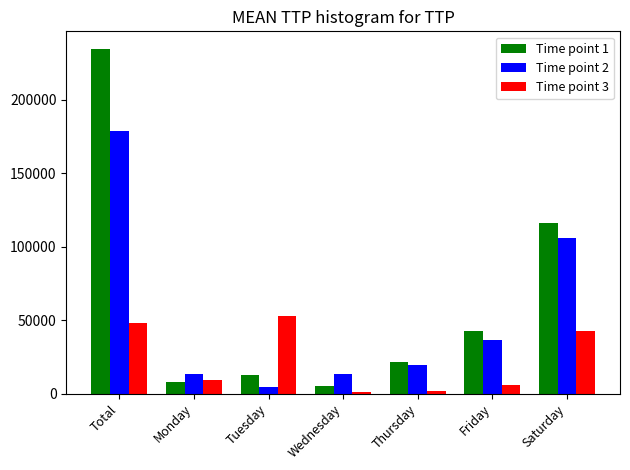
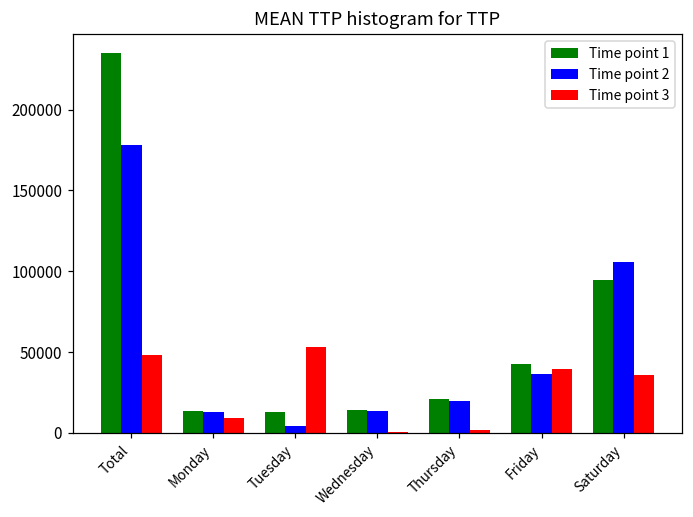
  {
    "Time point 1": {
      "Total": 235000,
-     "Monday": 8000,
+     "Monday": 14000,
      "Tuesday": 13000,
-     "Wednesday": 5000,
+     "Wednesday": 14000,
      "Thursday": 21000,
      "Friday": 43000,
-     "Saturday": 116000
+     "Saturday": 95000
    },
    "Time point 2": {
      "Total": 178000,
      "Monday": 13000,
      "Tuesday": 4000,
      "Wednesday": 13000,
      "Thursday": 20000,
      "Friday": 37000,
      "Saturday": 106000
    },
    "Time point 3": {
      "Total": 48000,
      "Monday": 9000,
      "Tuesday": 53000,
-     "Friday": 6000,
-     "Saturday": 43000
+     "Friday": 39000,
+     "Saturday": 36000
    }
  }
